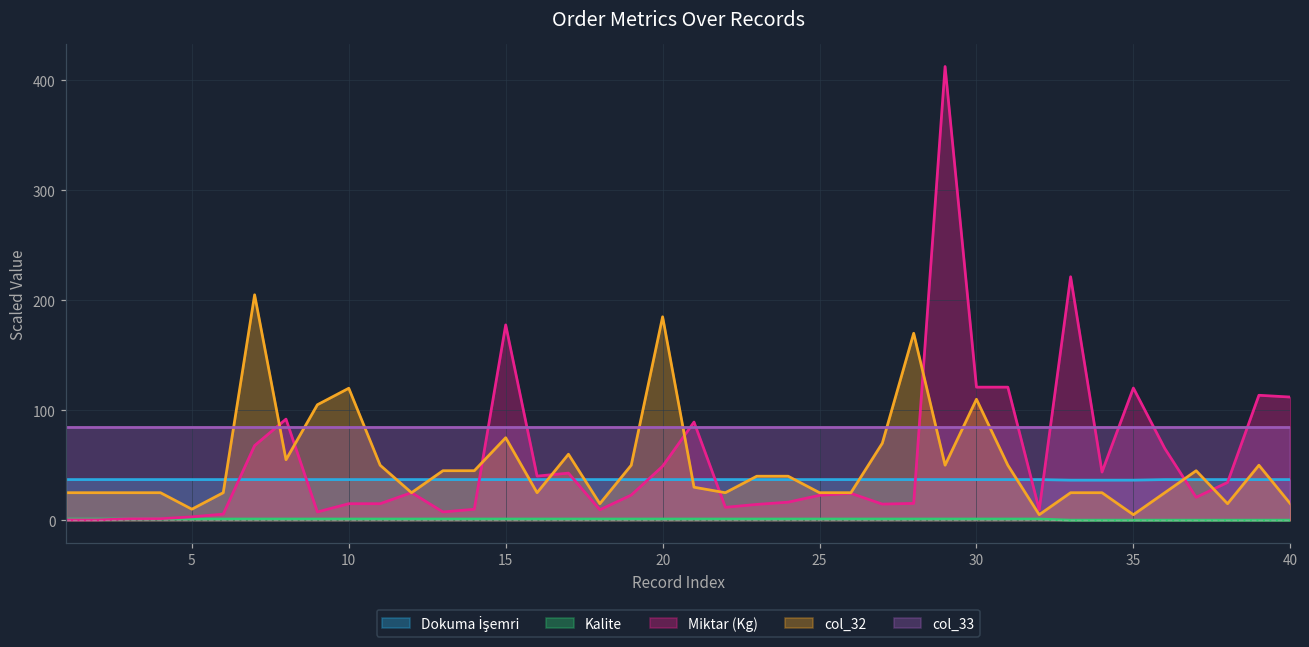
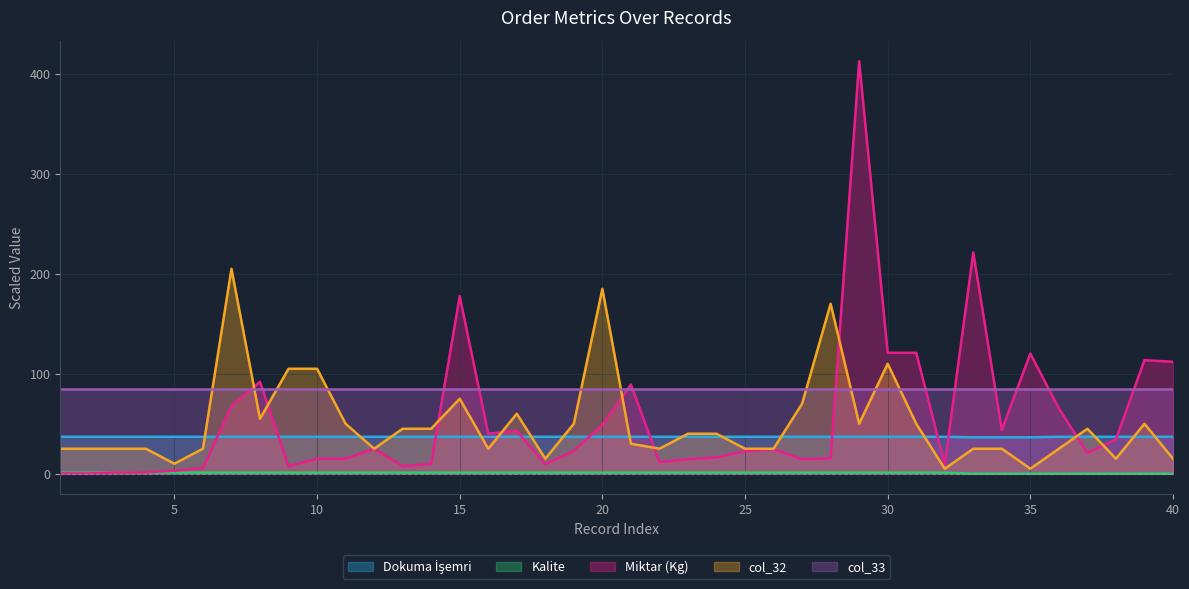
  {
    "Dokuma İşemri": {
      "5": 40,
      "10": 40,
      "15": 40,
      "20": 40,
      "25": 40,
      "30": 40,
      "35": 40,
      "40": 40
    },
    "Kalite": {
      "10": 0,
      "15": 0,
      "20": 0,
      "25": 0,
      "30": 0,
      "35": 0,
      "40": 0
    },
    "col_32": {
      "5": 10,
-     "10": 120,
+     "10": 110,
      "15": 80,
      "20": 190,
      "30": 110,
      "35": 10,
      "40": 20
    }
  }
